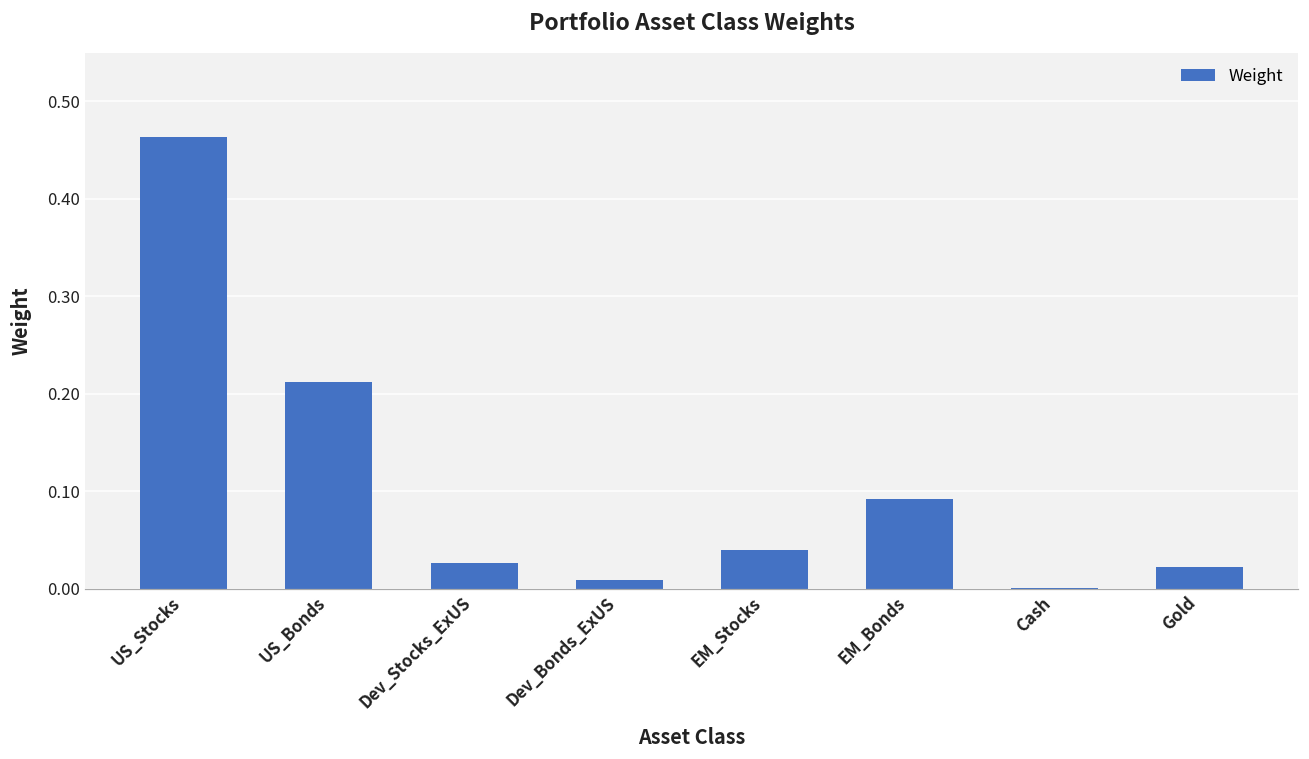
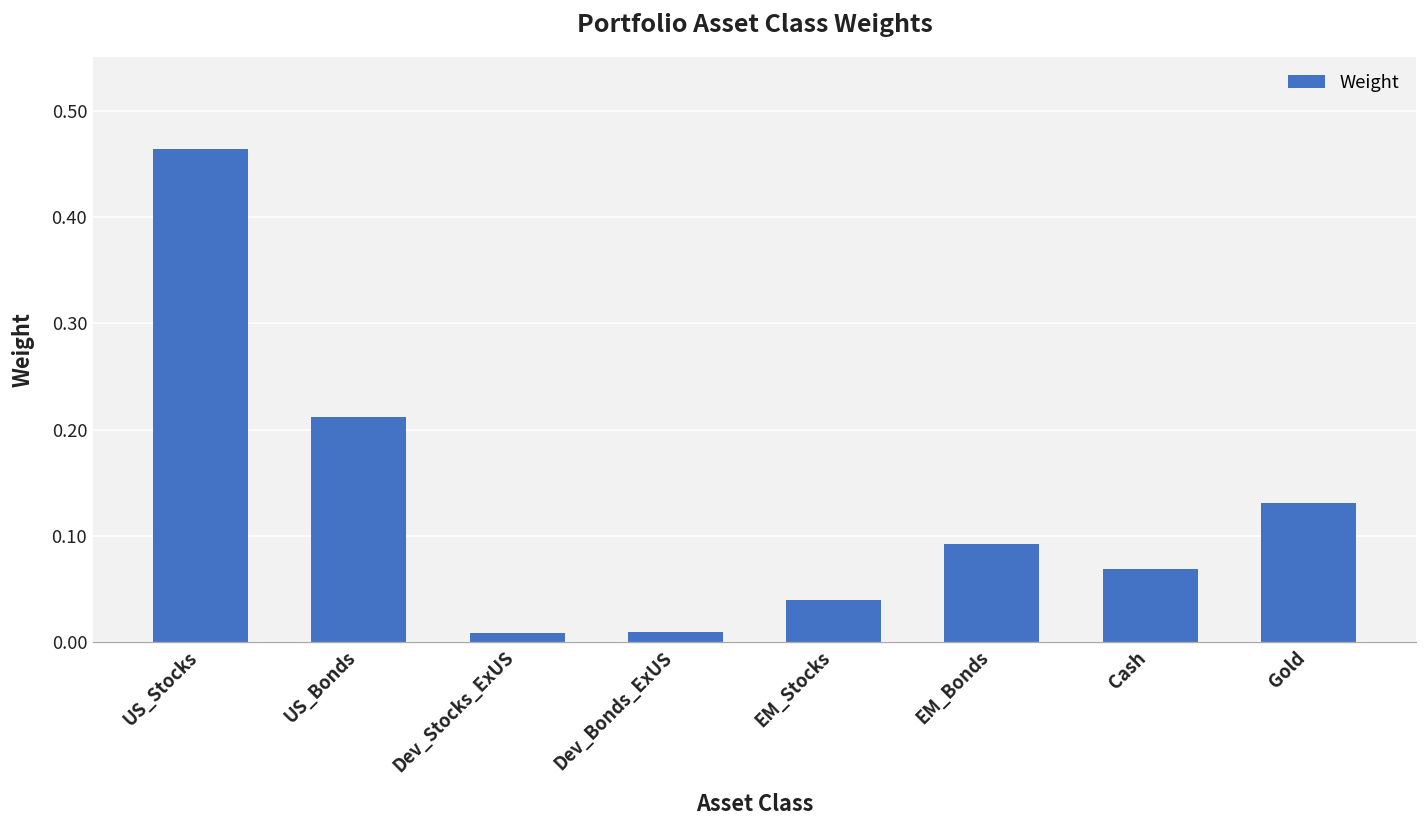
  {
    "US_Stocks": 0.46,
    "US_Bonds": 0.21,
-   "Dev_Stocks_ExUS": 0.03,
+   "Dev_Stocks_ExUS": 0.01,
    "Dev_Bonds_ExUS": 0.01,
    "EM_Stocks": 0.04,
    "EM_Bonds": 0.09,
-   "Cash": 0.00,
-   "Gold": 0.02
+   "Cash": 0.07,
+   "Gold": 0.13
  }
